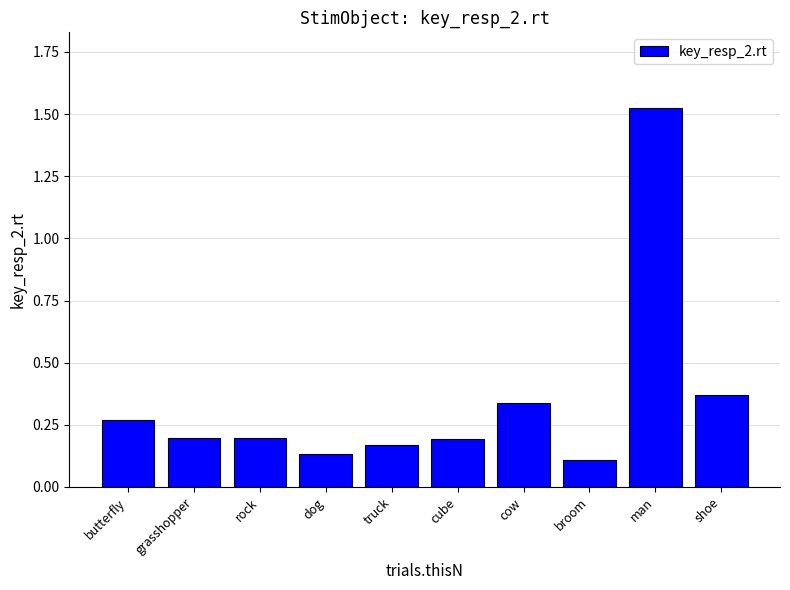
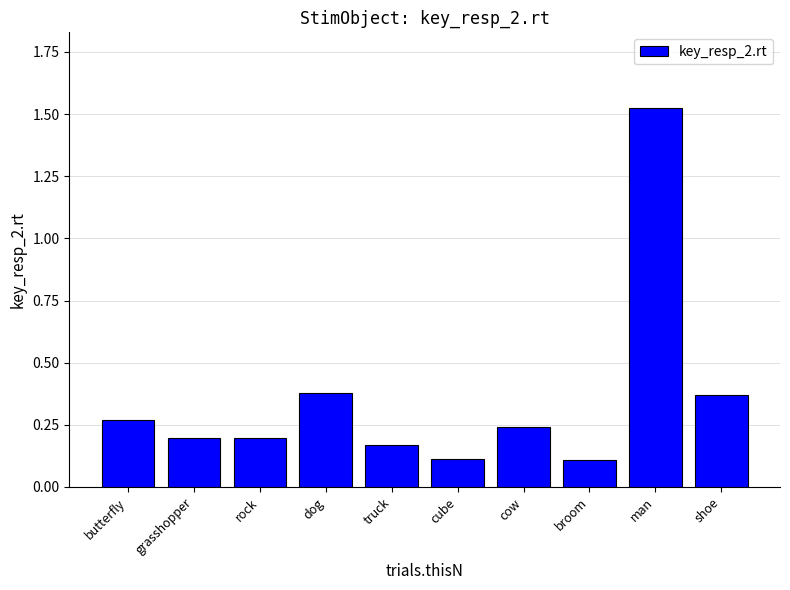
  {
    "butterfly": 0.27,
    "grasshopper": 0.20,
    "rock": 0.20,
-   "dog": 0.13,
+   "dog": 0.38,
    "truck": 0.17,
-   "cube": 0.19,
-   "cow": 0.34,
+   "cube": 0.11,
+   "cow": 0.24,
    "broom": 0.11,
    "man": 1.52,
    "shoe": 0.37
  }
